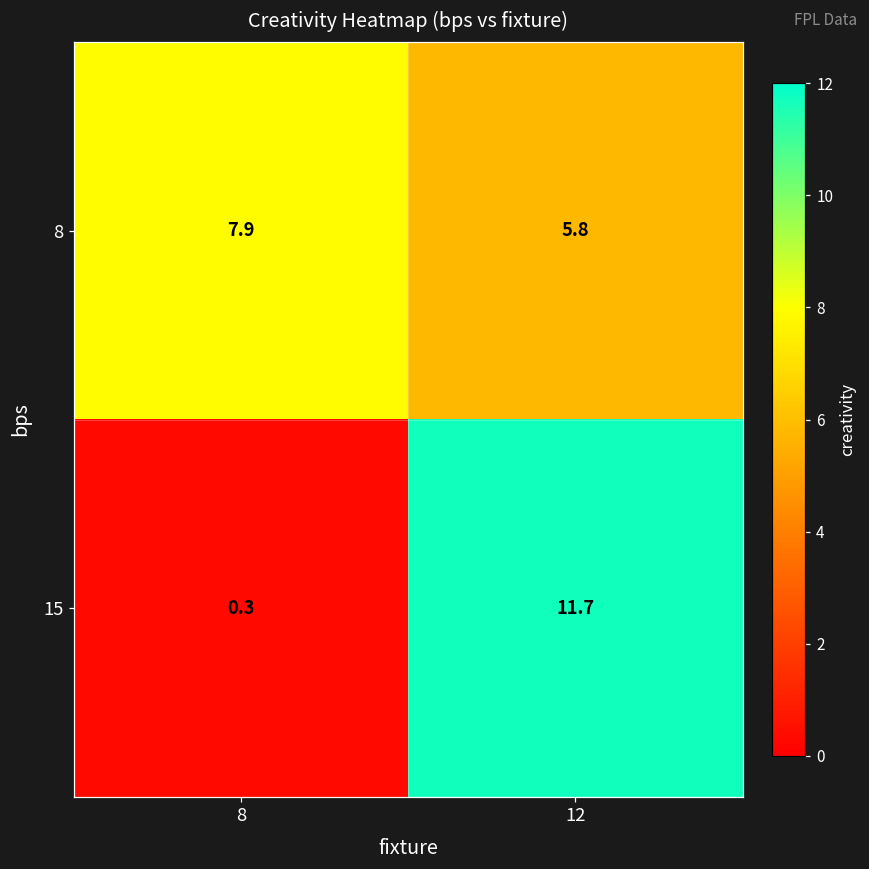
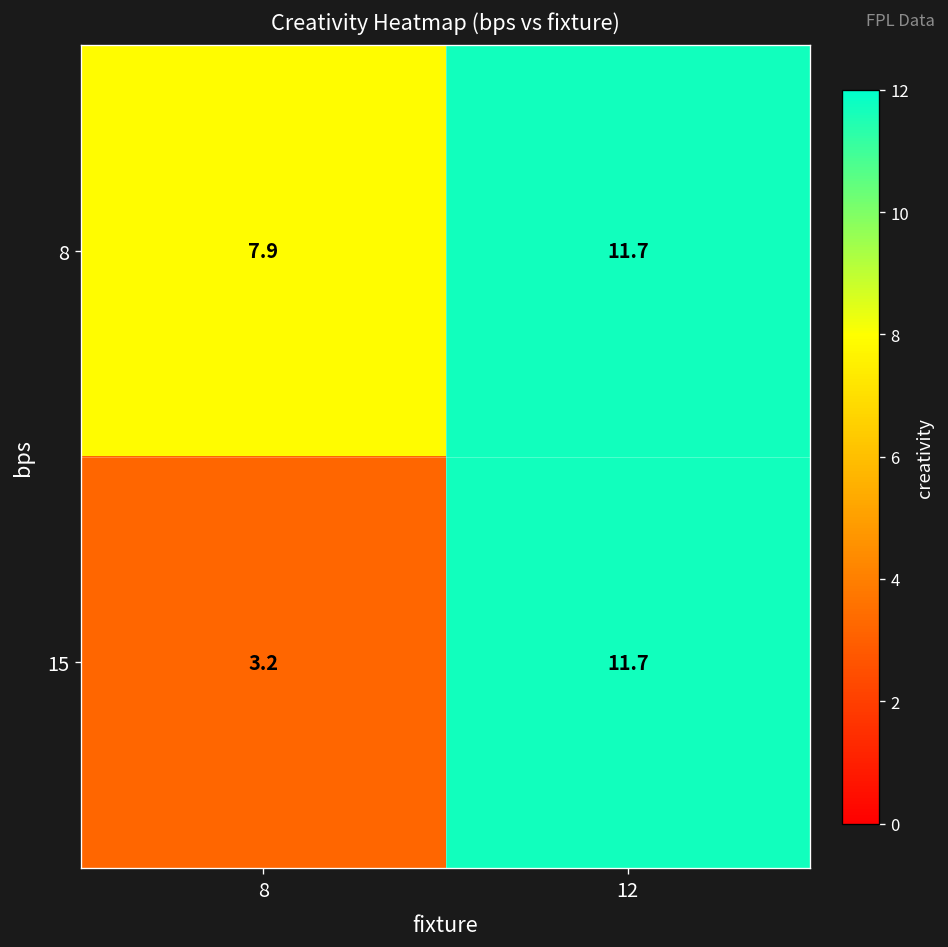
  {
    "8": {
      "8": 7.9,
-     "12": 5.8
+     "12": 11.7
    },
    "15": {
-     "8": 0.3,
+     "8": 3.2,
      "12": 11.7
    }
  }
